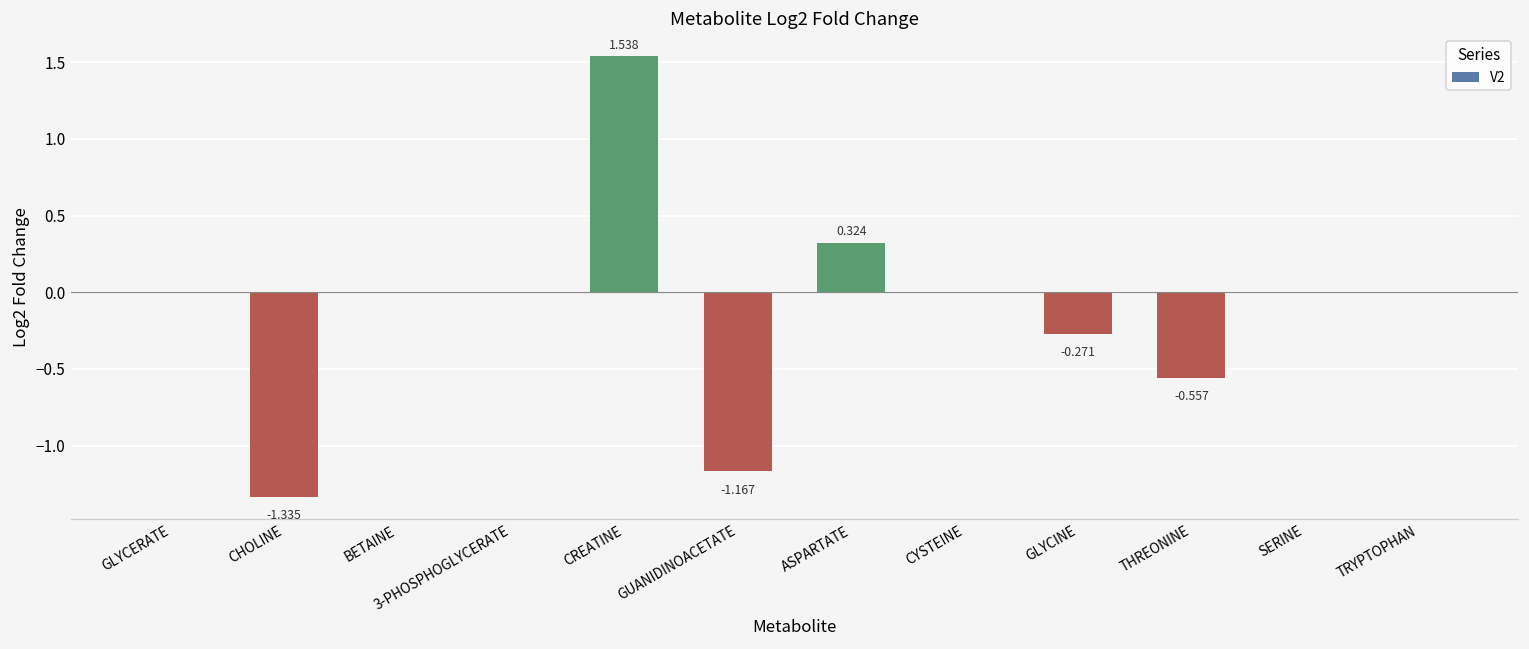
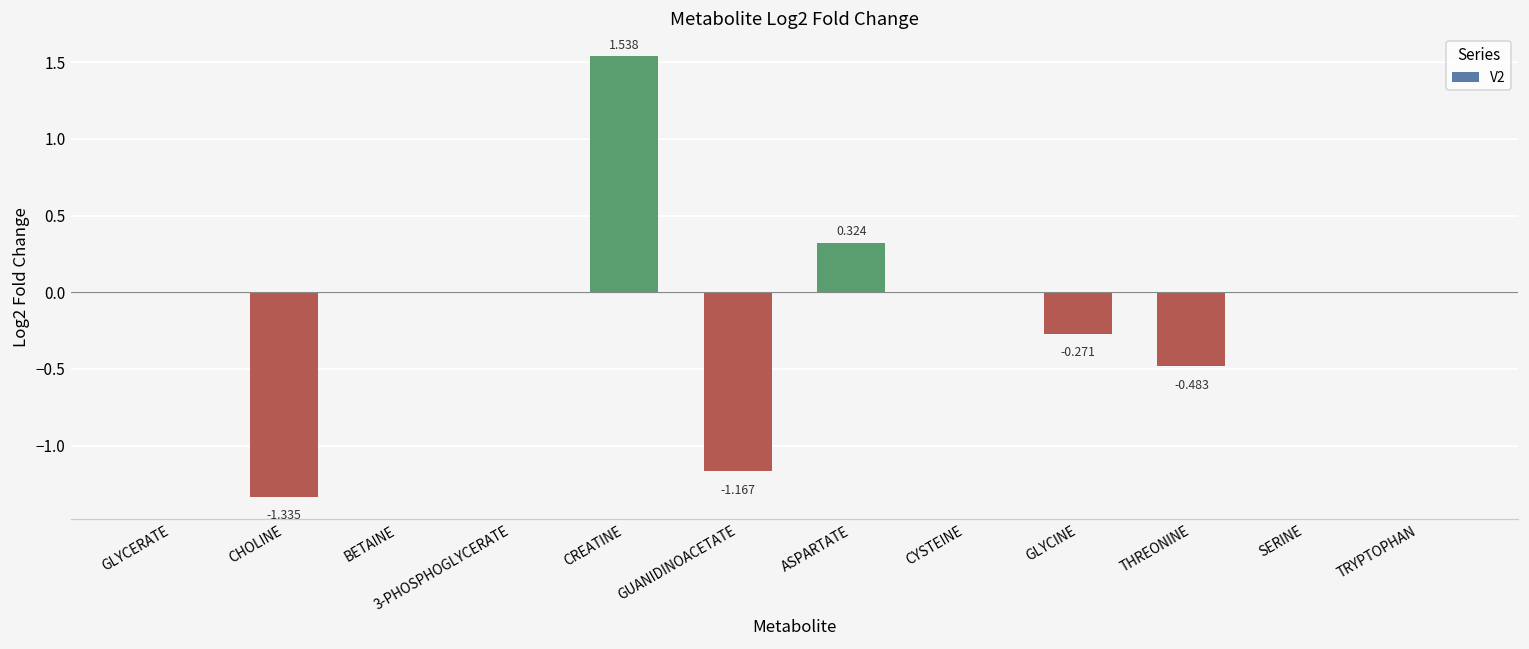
  {
    "CHOLINE": -1.335,
    "CREATINE": 1.538,
    "GUANIDINOACETATE": -1.167,
    "ASPARTATE": 0.324,
    "GLYCINE": -0.271,
-   "THREONINE": -0.557
+   "THREONINE": -0.483
  }
